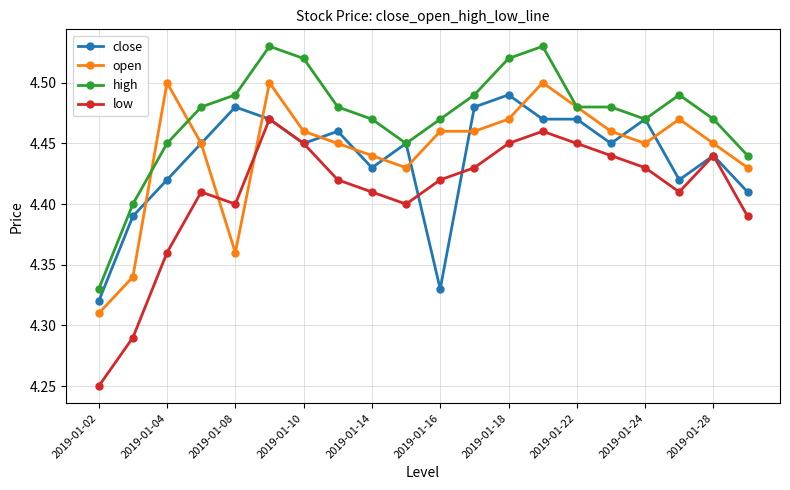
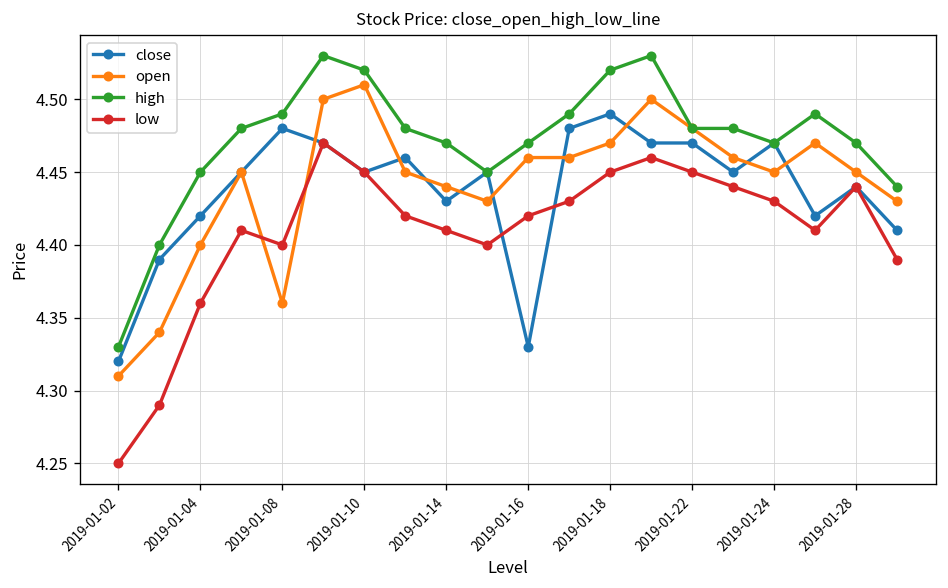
  {
    "close": {
      "2019-01-02": 4.32,
      "2019-01-04": 4.42,
      "2019-01-08": 4.48,
      "2019-01-14": 4.43,
      "2019-01-16": 4.33,
      "2019-01-18": 4.49,
      "2019-01-22": 4.47
    },
    "open": {
      "2019-01-02": 4.31,
-     "2019-01-04": 4.5,
+     "2019-01-04": 4.4,
      "2019-01-08": 4.36,
-     "2019-01-10": 4.46,
+     "2019-01-10": 4.51,
      "2019-01-14": 4.44,
      "2019-01-16": 4.46,
      "2019-01-18": 4.47,
      "2019-01-24": 4.45,
      "2019-01-28": 4.45
    },
    "high": {
      "2019-01-02": 4.33,
      "2019-01-04": 4.45,
      "2019-01-08": 4.49,
      "2019-01-10": 4.52,
      "2019-01-14": 4.47,
      "2019-01-16": 4.47,
      "2019-01-18": 4.52,
      "2019-01-28": 4.47
    },
    "low": {
      "2019-01-02": 4.25,
      "2019-01-04": 4.36,
      "2019-01-08": 4.40,
      "2019-01-14": 4.41,
      "2019-01-16": 4.42,
      "2019-01-18": 4.45,
      "2019-01-22": 4.45,
      "2019-01-24": 4.43
    }
  }
